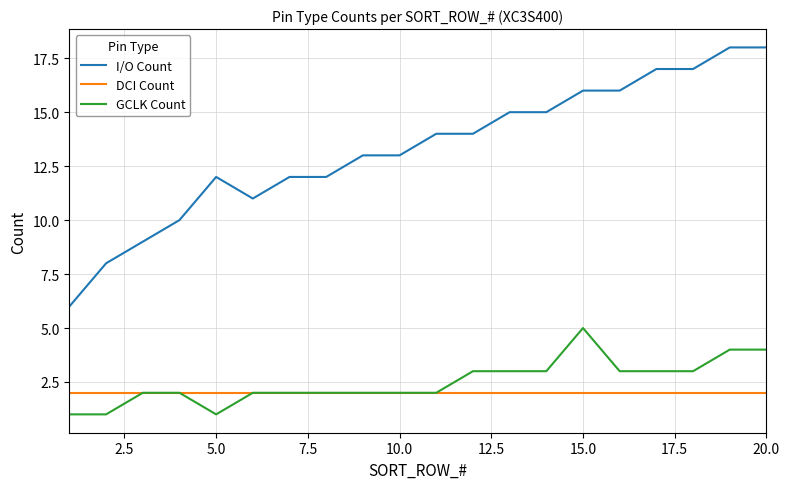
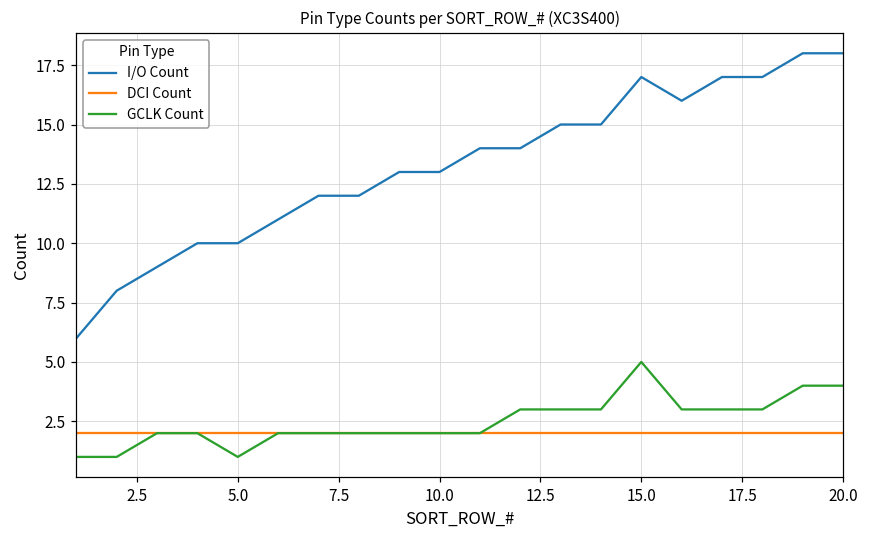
  {
    "I/O Count": {
-     "5.0": 12,
+     "5.0": 10,
      "10.0": 13,
-     "15.0": 16,
+     "15.0": 17,
      "20.0": 18
    },
    "DCI Count": {
      "5.0": 2,
      "15.0": 2,
      "20.0": 2
    },
    "GCLK Count": {
      "5.0": 1,
      "15.0": 5,
      "20.0": 4
    }
  }
